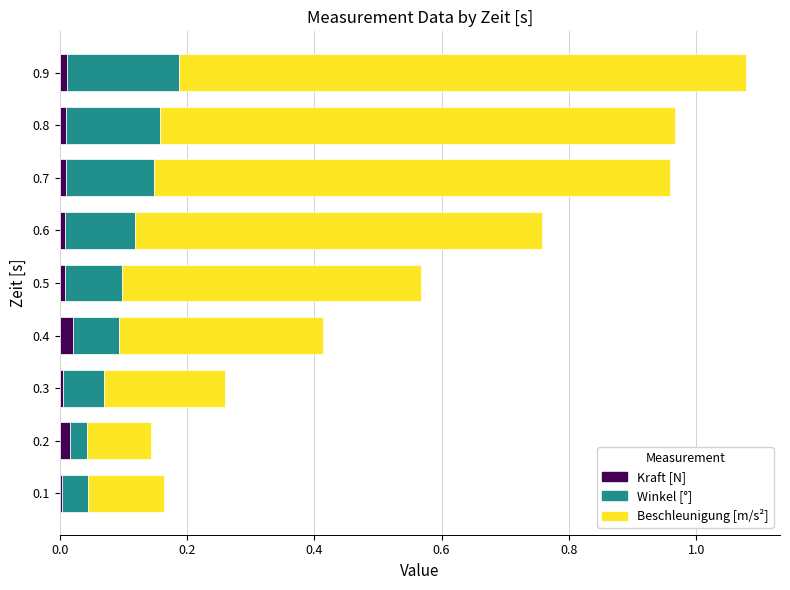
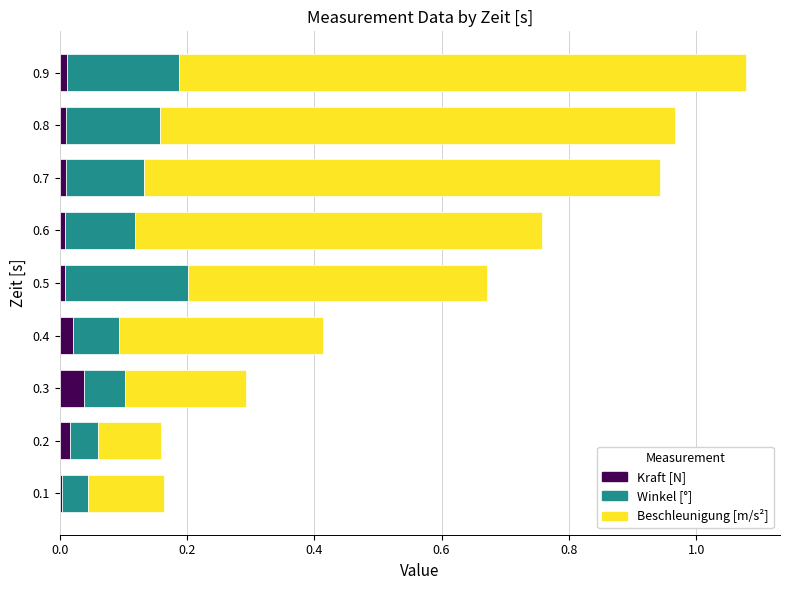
  {
    "Kraft [N]": {
      "0.9": 0.01,
      "0.8": 0.01,
      "0.7": 0.01,
      "0.6": 0.01,
      "0.5": 0.01,
      "0.4": 0.02,
-     "0.3": 0.01,
+     "0.3": 0.04,
      "0.2": 0.02
    },
    "Winkel [°]": {
      "0.9": 0.18,
      "0.8": 0.15,
-     "0.7": 0.14,
+     "0.7": 0.12,
      "0.6": 0.11,
-     "0.5": 0.09,
+     "0.5": 0.19,
      "0.4": 0.07,
      "0.3": 0.06,
-     "0.2": 0.03,
+     "0.2": 0.04,
      "0.1": 0.04
    },
    "Beschleunigung [m/s²]": {
      "0.9": 0.89,
      "0.8": 0.81,
      "0.7": 0.81,
      "0.6": 0.64,
      "0.5": 0.47,
      "0.4": 0.32,
      "0.3": 0.19,
      "0.2": 0.10,
      "0.1": 0.12
    }
  }
